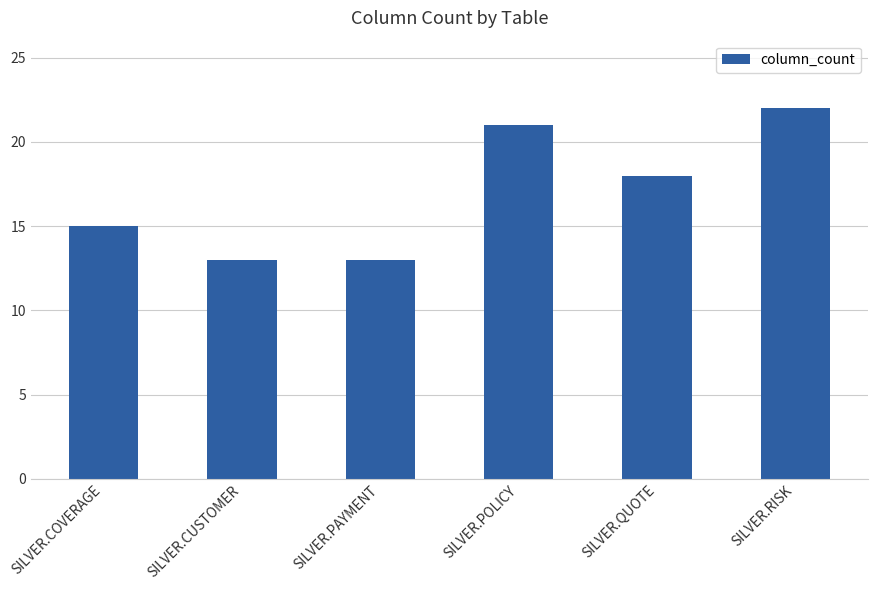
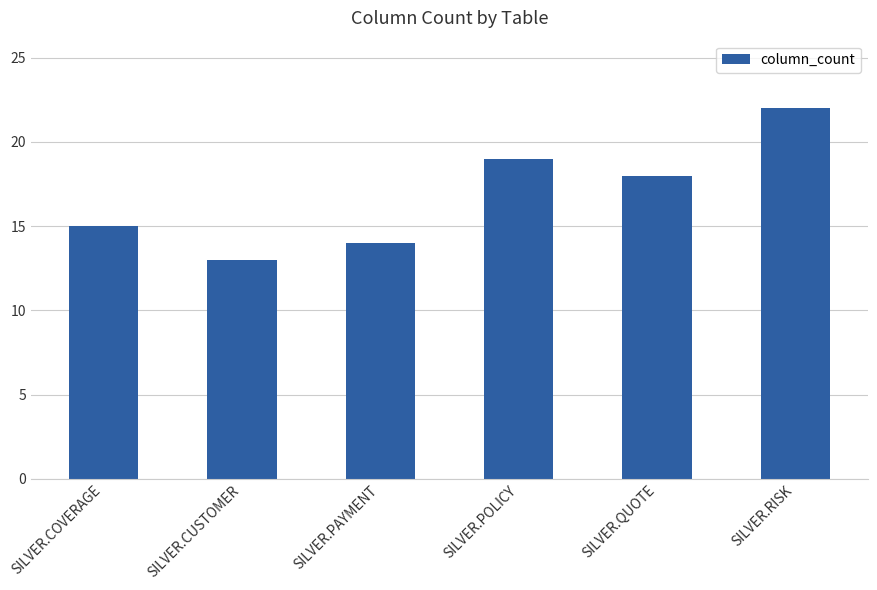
  {
    "SILVER.COVERAGE": 15,
    "SILVER.CUSTOMER": 13,
-   "SILVER.PAYMENT": 13,
-   "SILVER.POLICY": 21,
+   "SILVER.PAYMENT": 14,
+   "SILVER.POLICY": 19,
    "SILVER.QUOTE": 18,
    "SILVER.RISK": 22
  }
